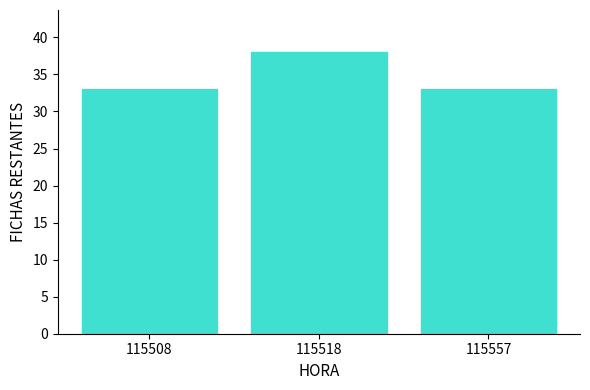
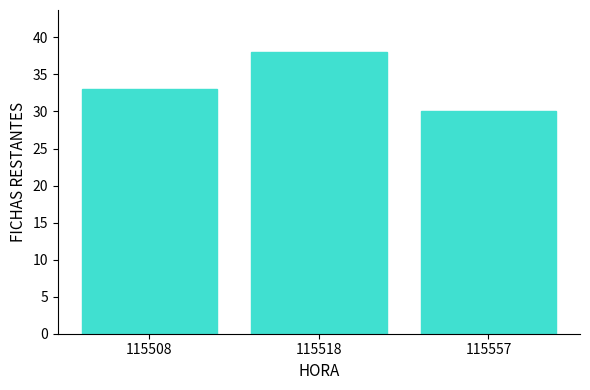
  {
    "115508": 33,
    "115518": 38,
-   "115557": 33
+   "115557": 30
  }
